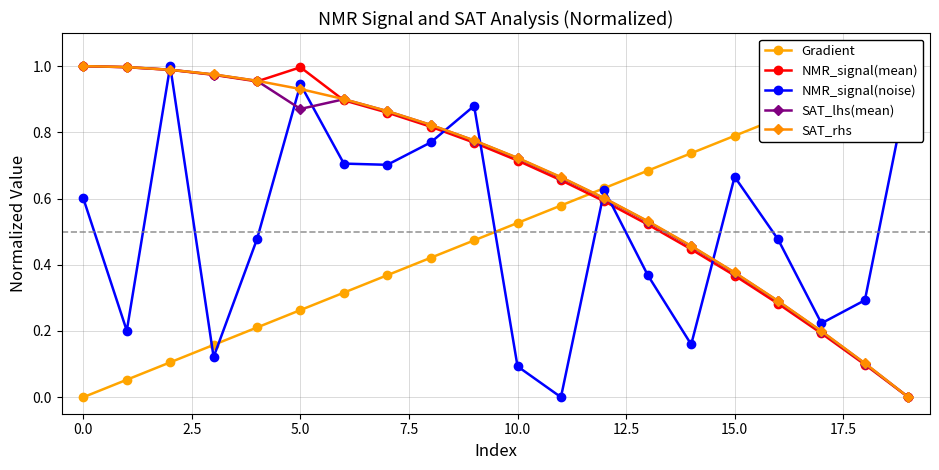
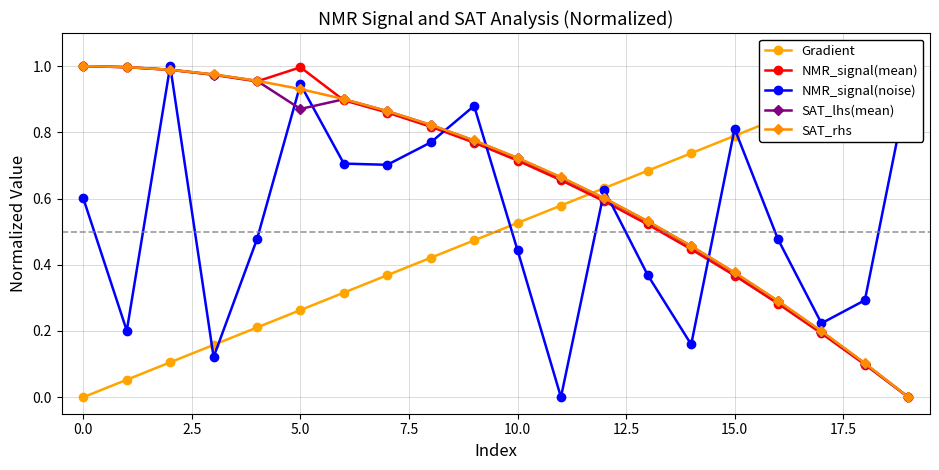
  {
    "NMR_signal(mean)": {
      "5.0": 1.00,
      "15.0": 0.37
    },
    "NMR_signal(noise)": {
      "0.0": 0.60,
      "5.0": 0.94,
-     "10.0": 0.09,
-     "15.0": 0.67
+     "10.0": 0.44,
+     "15.0": 0.81
    },
    "SAT_lhs(mean)": {
      "5.0": 0.87
    }
  }
